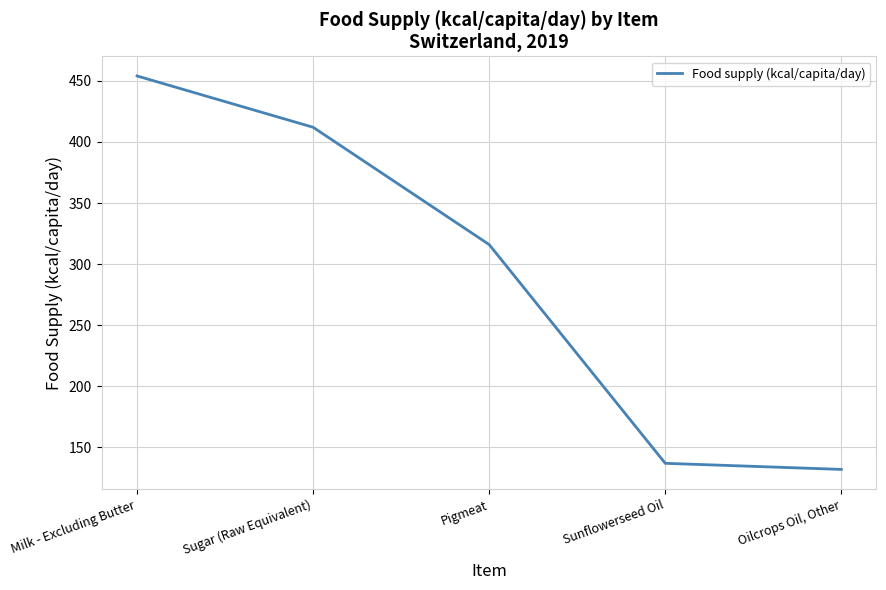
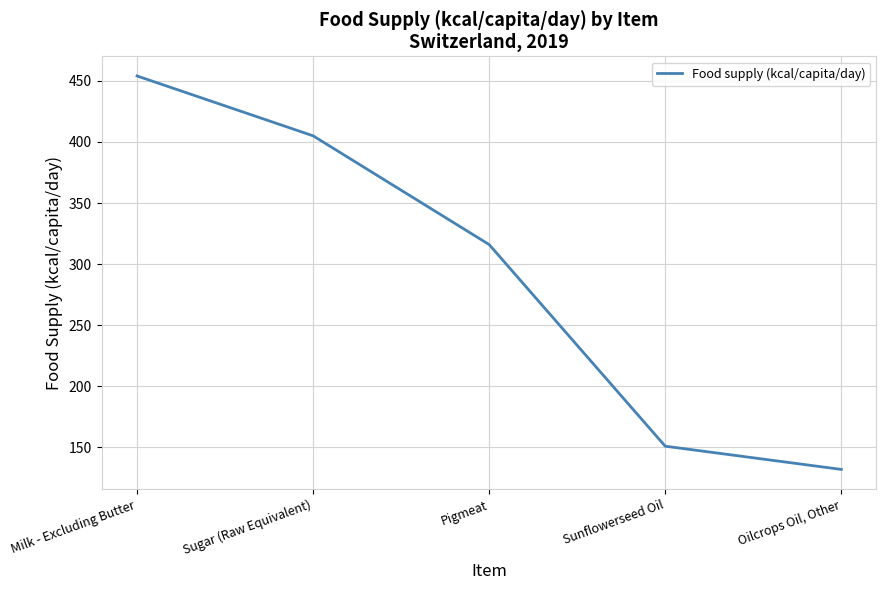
  {
    "Milk - Excluding Butter": 454,
-   "Sugar (Raw Equivalent)": 412,
+   "Sugar (Raw Equivalent)": 405,
    "Pigmeat": 316,
-   "Sunflowerseed Oil": 137,
+   "Sunflowerseed Oil": 151,
    "Oilcrops Oil, Other": 132
  }
